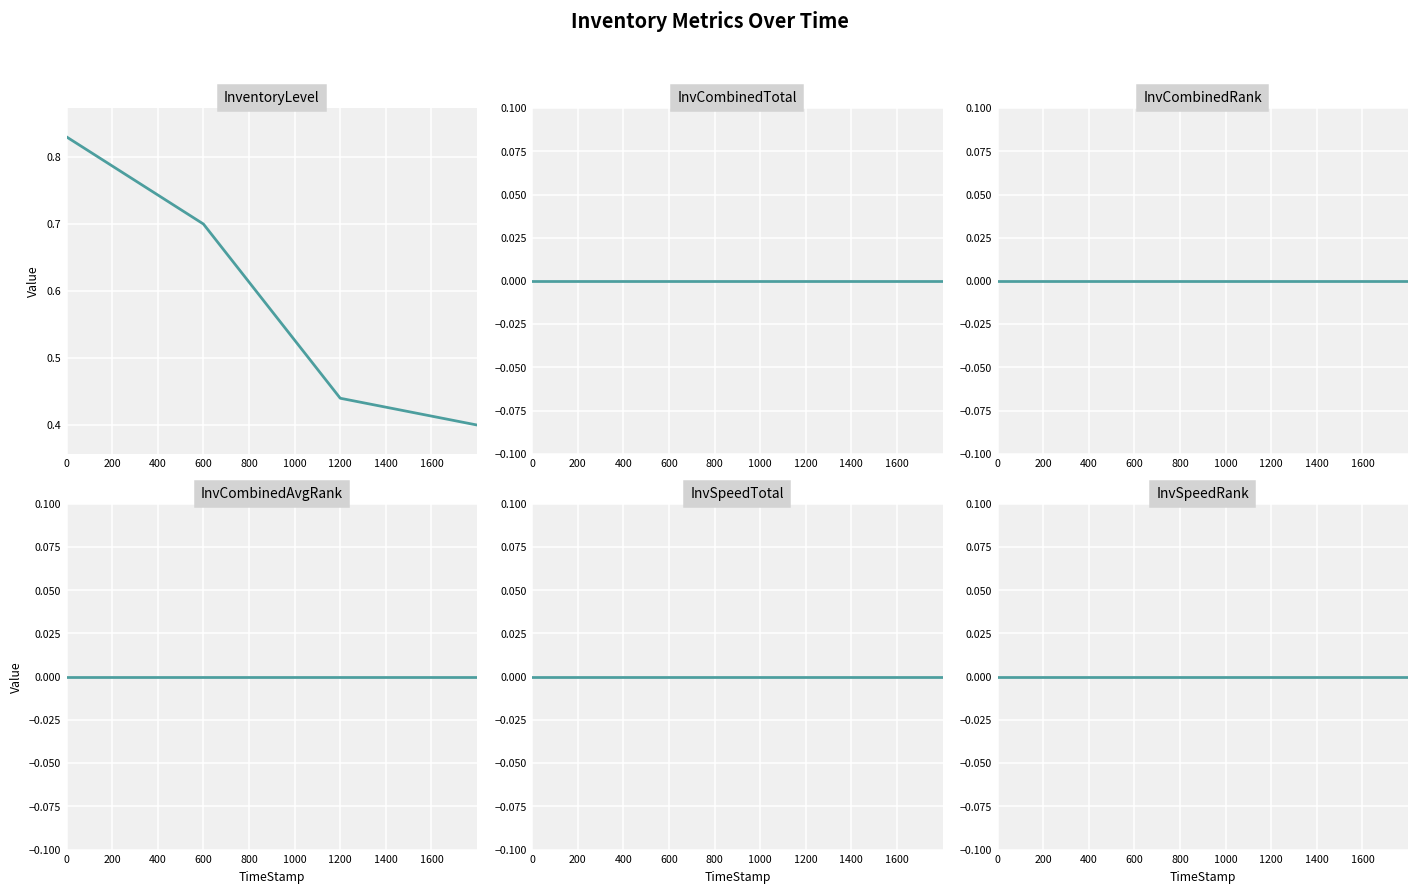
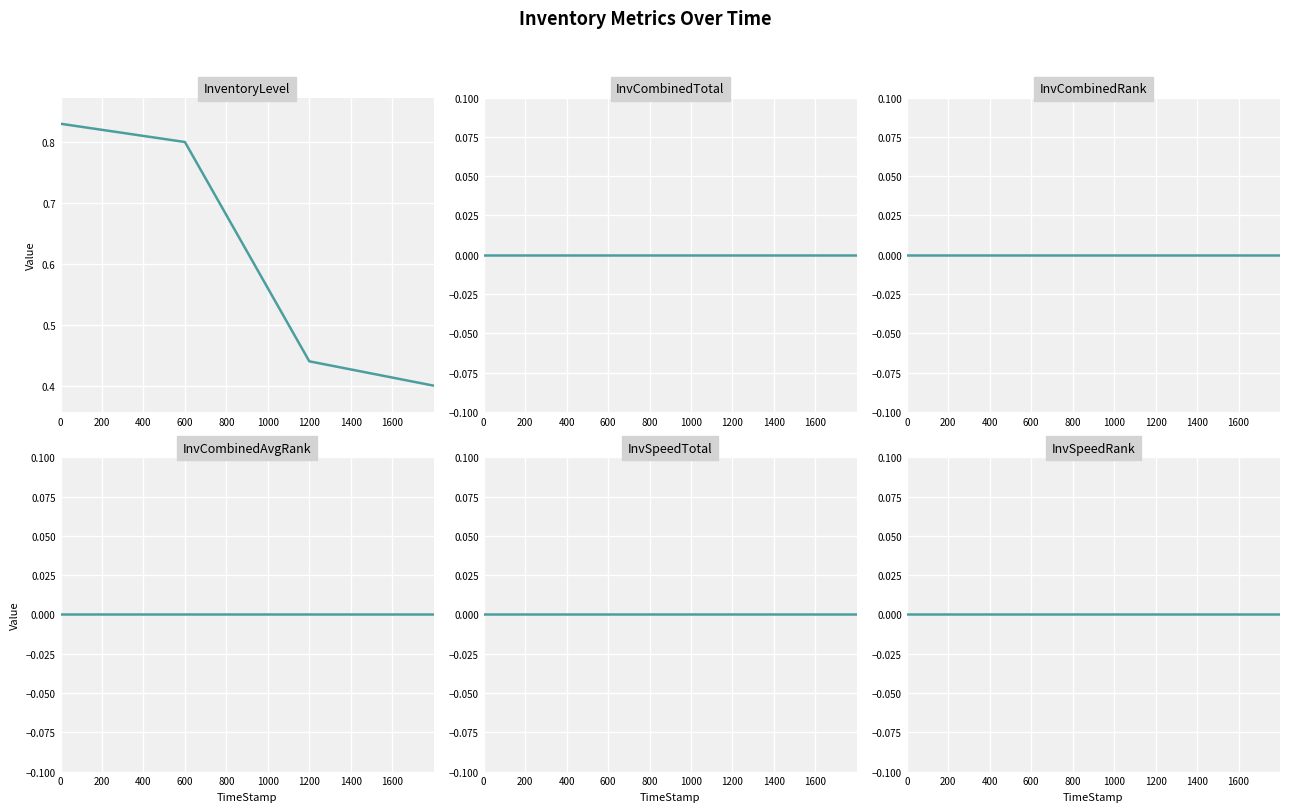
  {
    "InventoryLevel": {
      "0": 0.83,
-     "600": 0.7,
+     "600": 0.8,
      "1200": 0.44
    },
    "InvCombinedTotal": {
      "0": 0.000,
      "600": 0.000,
      "1200": 0.000
    },
    "InvCombinedRank": {
      "0": 0.000,
      "600": 0.000,
      "1200": 0.000
    },
    "InvCombinedAvgRank": {
      "0": 0.000,
      "600": 0.000,
      "1200": 0.000
    },
    "InvSpeedTotal": {
      "0": 0.000,
      "600": 0.000,
      "1200": 0.000
    },
    "InvSpeedRank": {
      "0": 0.000,
      "600": 0.000,
      "1200": 0.000
    }
  }
